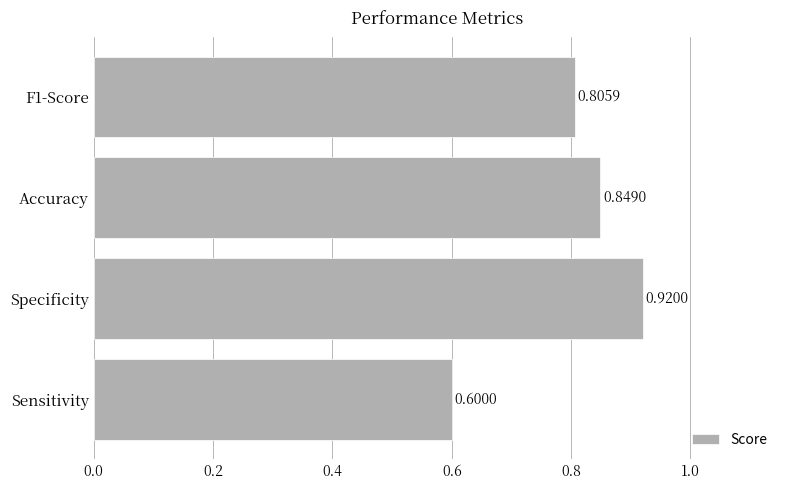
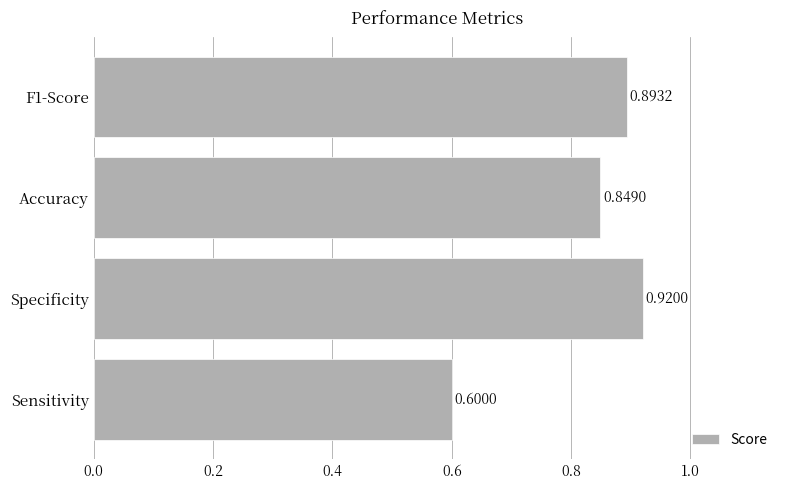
  {
-   "F1-Score": 0.8059,
+   "F1-Score": 0.8932,
    "Accuracy": 0.8490,
    "Specificity": 0.9200,
    "Sensitivity": 0.6000
  }
